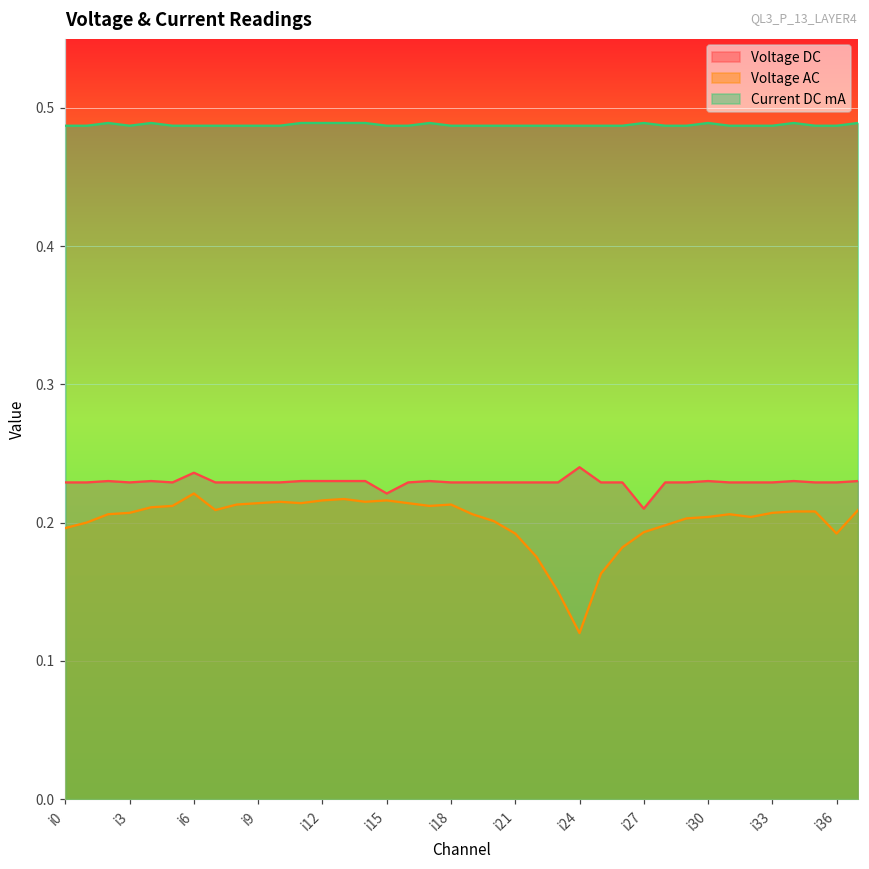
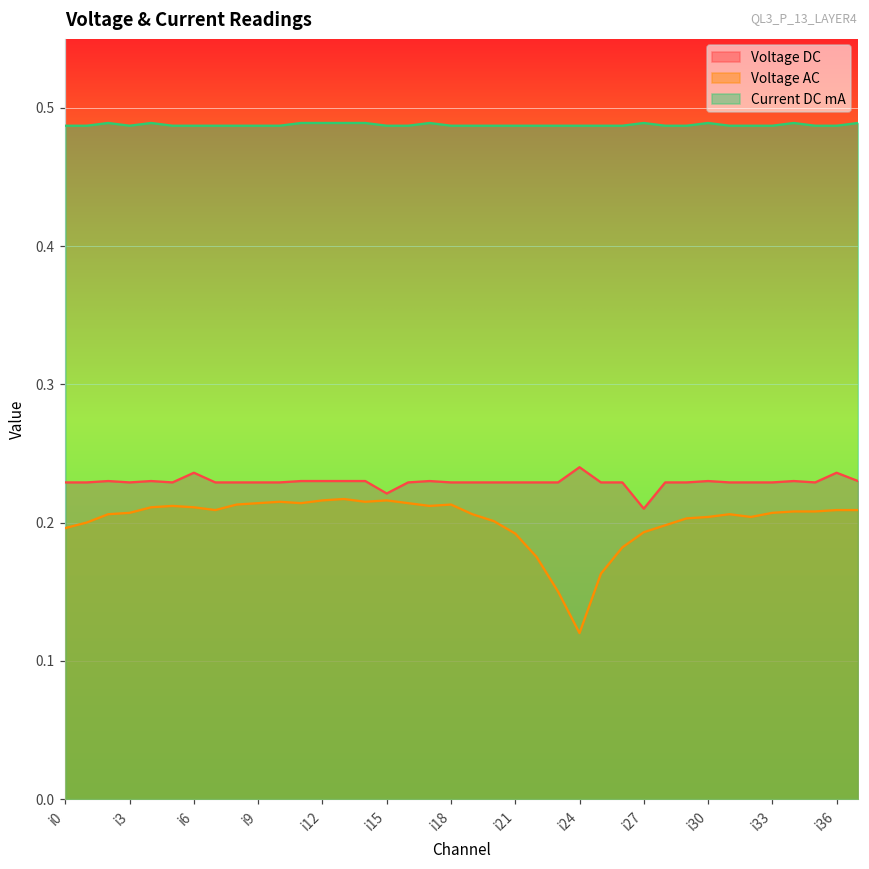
  {
    "Voltage DC": {
      "i0": 0.229,
      "i3": 0.229,
      "i6": 0.236,
      "i9": 0.229,
      "i12": 0.230,
      "i15": 0.221,
      "i18": 0.229,
      "i21": 0.229,
      "i24": 0.240,
      "i27": 0.210,
      "i30": 0.230,
      "i33": 0.229,
-     "i36": 0.229
+     "i36": 0.236
    },
    "Voltage AC": {
      "i0": 0.196,
      "i3": 0.207,
-     "i6": 0.221,
+     "i6": 0.211,
      "i9": 0.214,
      "i12": 0.216,
      "i15": 0.216,
      "i18": 0.213,
      "i21": 0.192,
      "i24": 0.120,
      "i27": 0.193,
      "i30": 0.204,
      "i33": 0.207,
-     "i36": 0.192
+     "i36": 0.209
    },
    "Current DC mA": {
      "i0": 0.487,
      "i3": 0.487,
      "i6": 0.487,
      "i9": 0.487,
      "i12": 0.489,
      "i15": 0.487,
      "i18": 0.487,
      "i21": 0.487,
      "i24": 0.487,
      "i27": 0.489,
      "i30": 0.489,
      "i33": 0.487,
      "i36": 0.487
    }
  }
